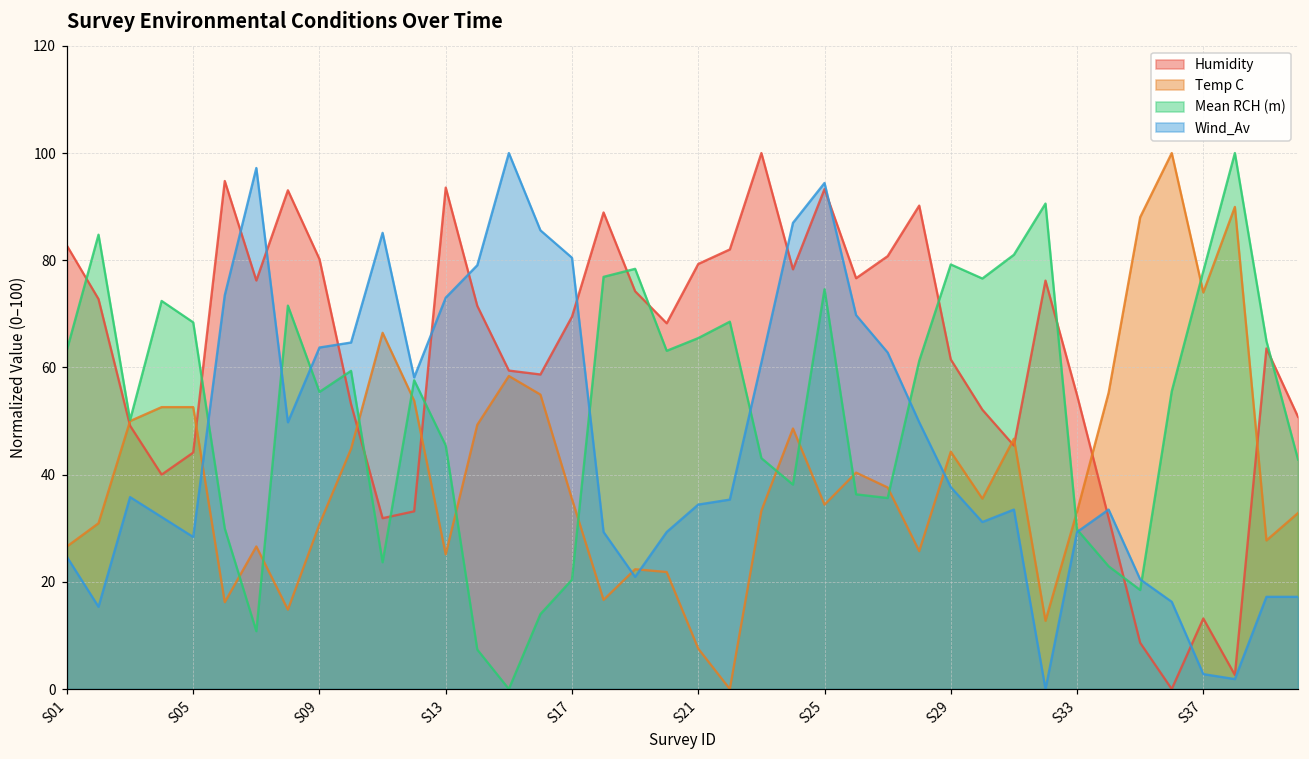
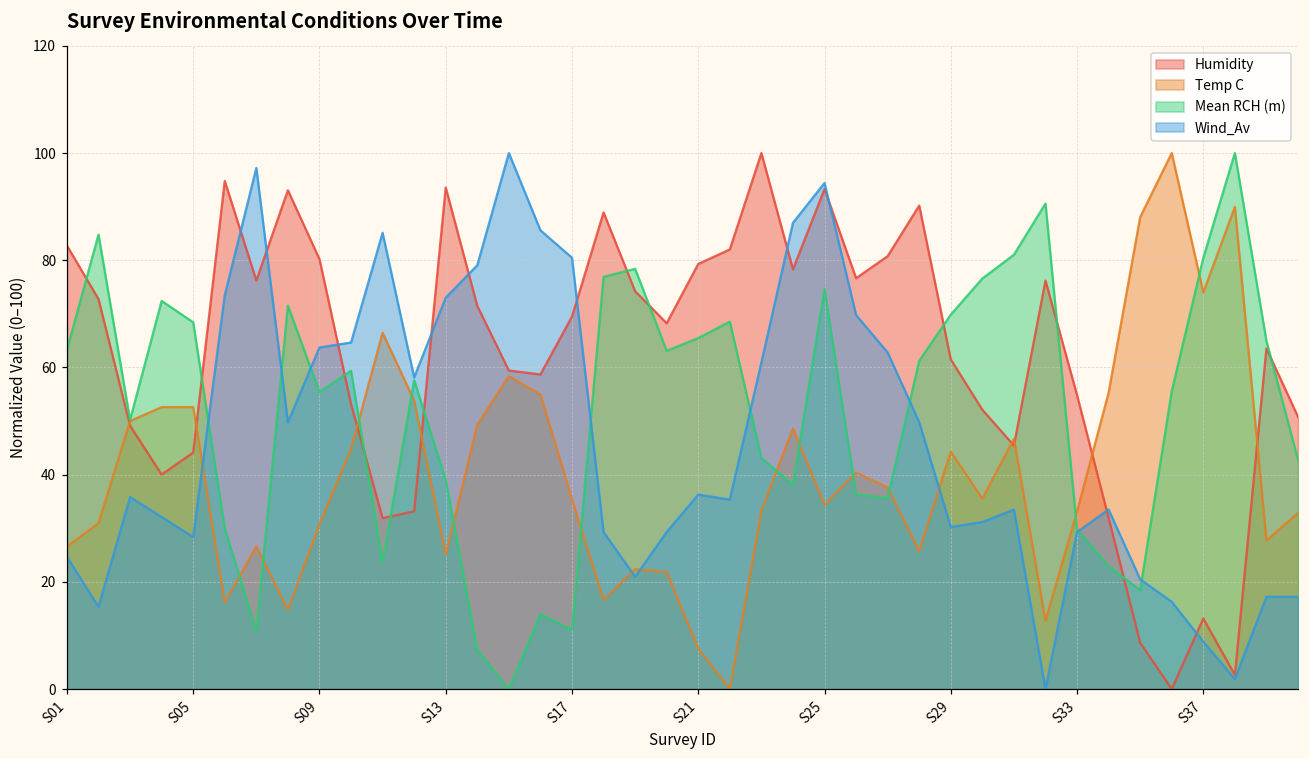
  {
    "Mean RCH (m)": {
      "S01": 63,
      "S05": 68,
      "S09": 55,
-     "S13": 45,
-     "S17": 20,
+     "S13": 39,
+     "S17": 11,
      "S21": 65,
      "S25": 75,
-     "S29": 79,
-     "S37": 78
+     "S29": 70,
+     "S37": 80
    },
    "Wind_Av": {
      "S01": 25,
      "S05": 28,
      "S09": 64,
      "S13": 73,
      "S17": 80,
-     "S21": 34,
+     "S21": 36,
      "S25": 94,
-     "S29": 38,
-     "S37": 3
+     "S29": 30,
+     "S37": 9
    }
  }
